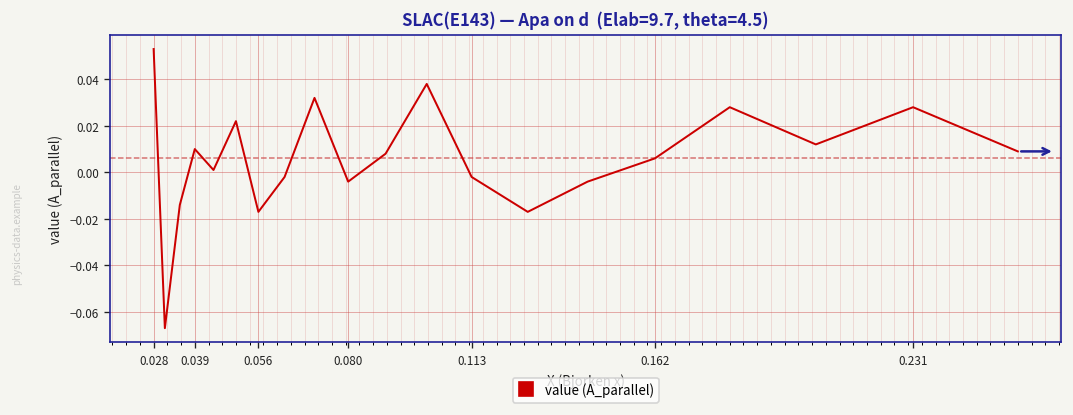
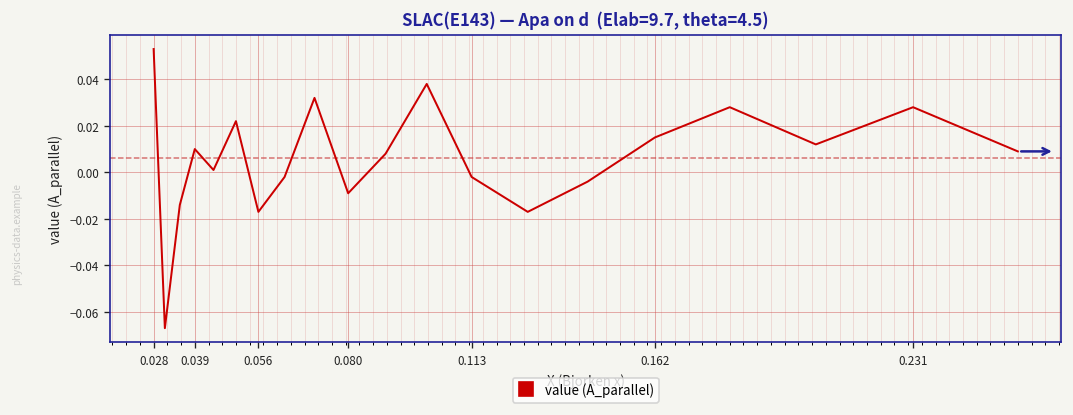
  {
    "0.028": 0.053,
    "0.039": 0.010,
    "0.056": -0.017,
-   "0.080": -0.004,
+   "0.080": -0.009,
    "0.113": -0.002,
-   "0.162": 0.006,
+   "0.162": 0.015,
    "0.231": 0.028
  }
